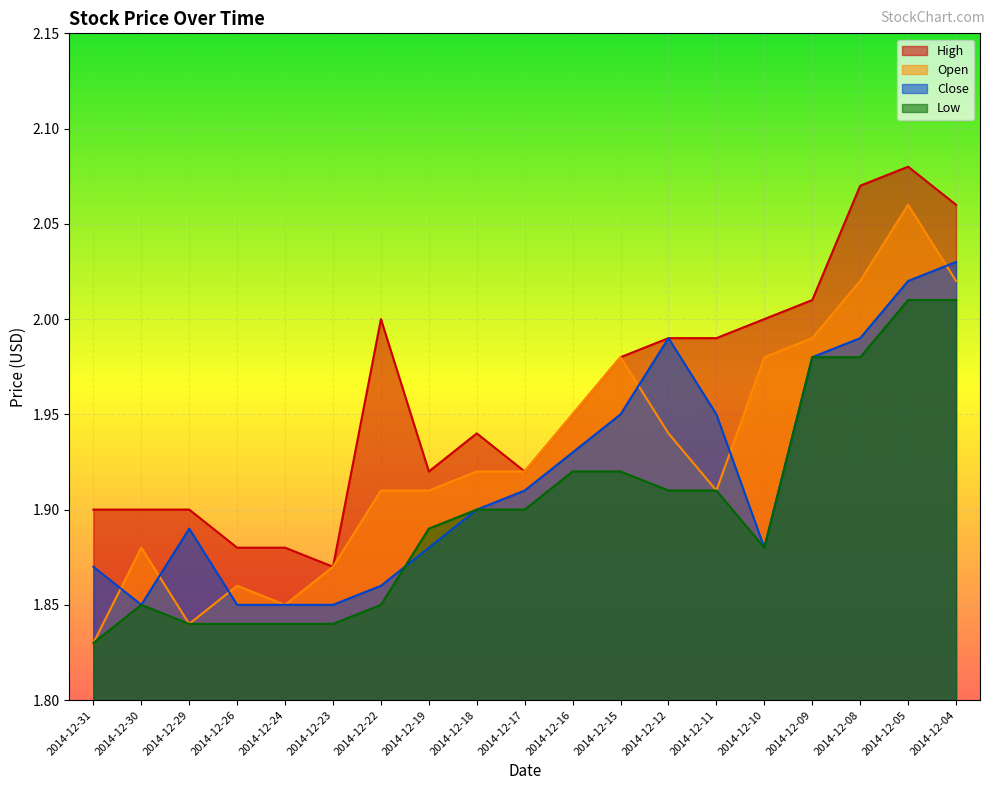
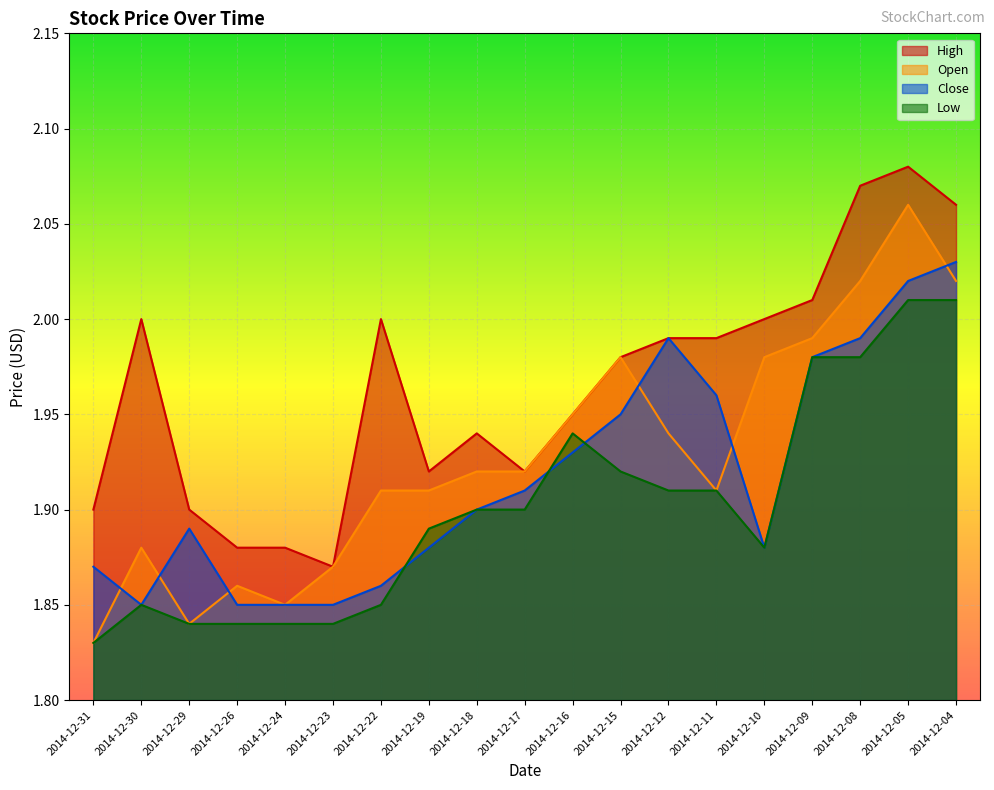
  {
    "High": {
      "2014-12-31": 1.9,
-     "2014-12-30": 1.9,
+     "2014-12-30": 2.0,
      "2014-12-29": 1.9,
      "2014-12-26": 1.880,
      "2014-12-24": 1.880,
      "2014-12-22": 2.0,
      "2014-12-19": 1.920,
      "2014-12-18": 1.940,
      "2014-12-11": 1.990,
      "2014-12-10": 2.0,
      "2014-12-09": 2.010,
      "2014-12-08": 2.070,
      "2014-12-05": 2.080,
      "2014-12-04": 2.060
    },
    "Open": {
      "2014-12-30": 1.88,
      "2014-12-26": 1.86,
      "2014-12-22": 1.91,
      "2014-12-19": 1.91,
      "2014-12-18": 1.92,
      "2014-12-12": 1.94,
      "2014-12-10": 1.98,
      "2014-12-09": 1.99,
      "2014-12-08": 2.02,
      "2014-12-05": 2.06,
      "2014-12-04": 2.02
    },
    "Close": {
      "2014-12-31": 1.87,
      "2014-12-29": 1.89,
      "2014-12-26": 1.85,
      "2014-12-23": 1.85,
      "2014-12-22": 1.86,
      "2014-12-19": 1.88,
      "2014-12-17": 1.91,
      "2014-12-16": 1.93,
      "2014-12-15": 1.95,
-     "2014-12-11": 1.95,
+     "2014-12-11": 1.96,
      "2014-12-08": 1.99,
      "2014-12-05": 2.02,
      "2014-12-04": 2.03
    },
    "Low": {
      "2014-12-26": 1.84,
      "2014-12-24": 1.84,
      "2014-12-23": 1.84,
      "2014-12-22": 1.85,
      "2014-12-19": 1.89,
      "2014-12-17": 1.90,
-     "2014-12-16": 1.92,
+     "2014-12-16": 1.94,
      "2014-12-15": 1.92,
      "2014-12-12": 1.91,
      "2014-12-08": 1.98,
      "2014-12-05": 2.01,
      "2014-12-04": 2.01
    }
  }
